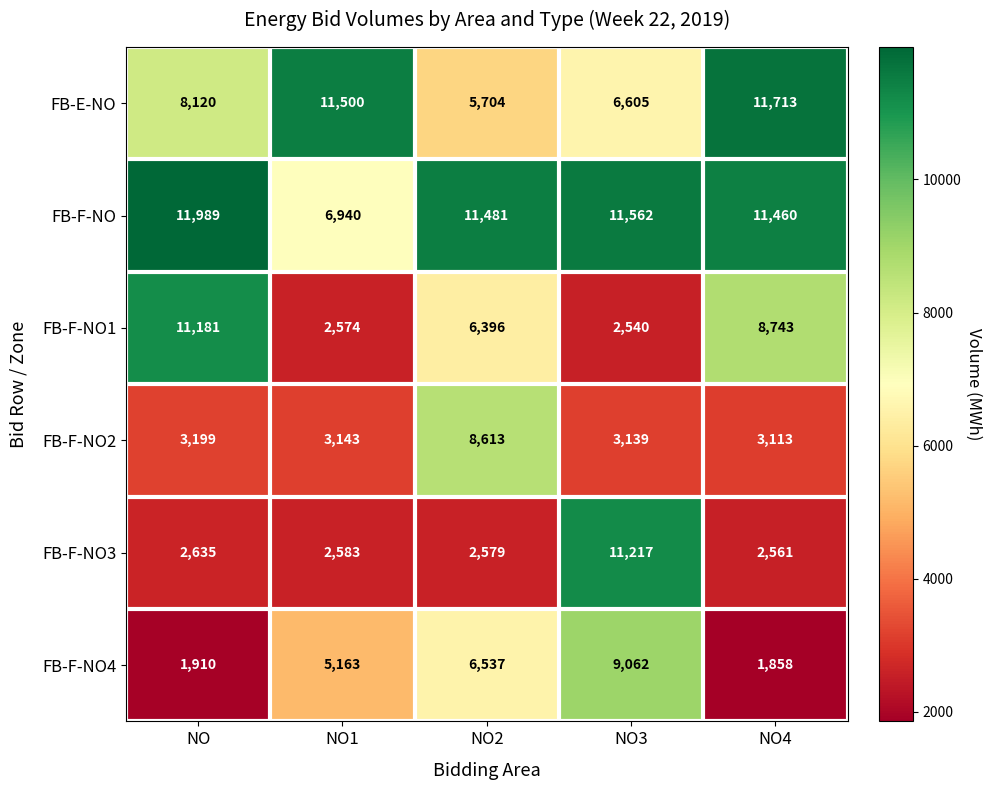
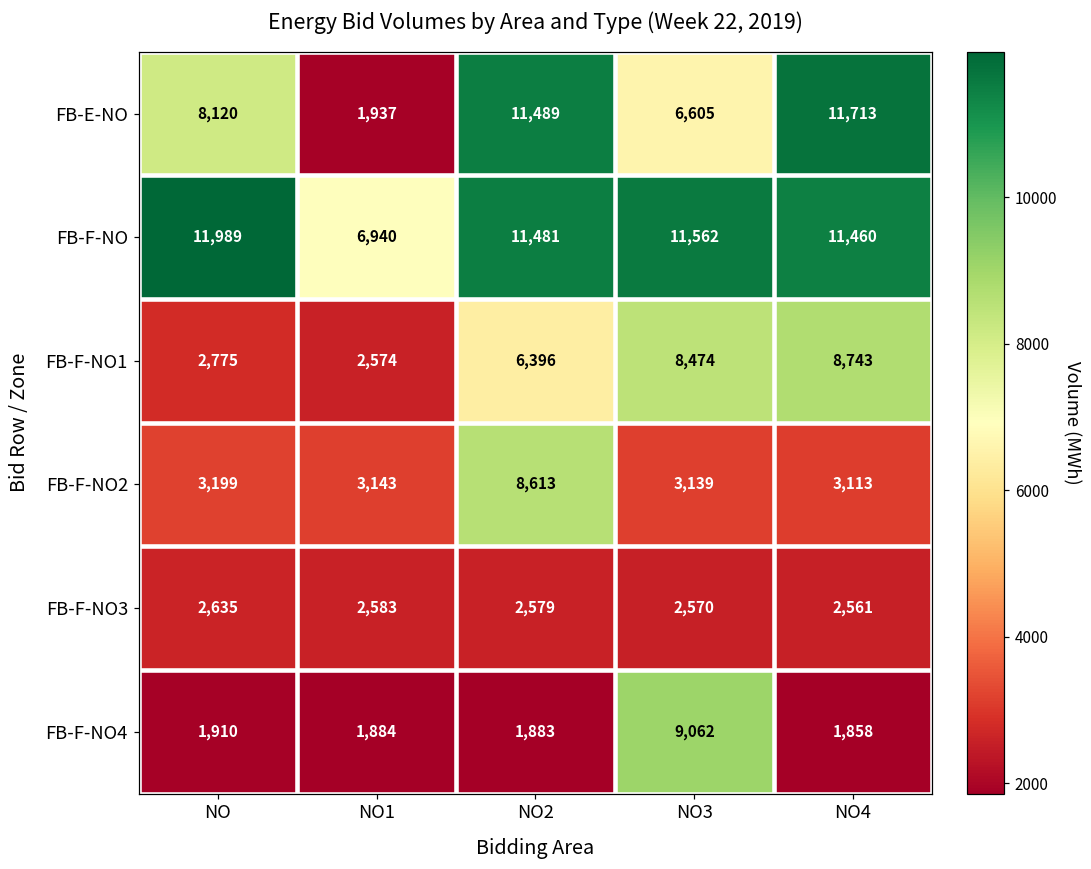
  {
    "FB-E-NO": {
      "NO": "8,120",
-     "NO1": "11,500",
-     "NO2": "5,704",
+     "NO1": "1,937",
+     "NO2": "11,489",
      "NO3": "6,605",
      "NO4": "11,713"
    },
    "FB-F-NO": {
      "NO": "11,989",
      "NO1": "6,940",
      "NO2": "11,481",
      "NO3": "11,562",
      "NO4": "11,460"
    },
    "FB-F-NO1": {
-     "NO": "11,181",
+     "NO": "2,775",
      "NO1": "2,574",
      "NO2": "6,396",
-     "NO3": "2,540",
+     "NO3": "8,474",
      "NO4": "8,743"
    },
    "FB-F-NO2": {
      "NO": "3,199",
      "NO1": "3,143",
      "NO2": "8,613",
      "NO3": "3,139",
      "NO4": "3,113"
    },
    "FB-F-NO3": {
      "NO": "2,635",
      "NO1": "2,583",
      "NO2": "2,579",
-     "NO3": "11,217",
+     "NO3": "2,570",
      "NO4": "2,561"
    },
    "FB-F-NO4": {
      "NO": "1,910",
-     "NO1": "5,163",
-     "NO2": "6,537",
+     "NO1": "1,884",
+     "NO2": "1,883",
      "NO3": "9,062",
      "NO4": "1,858"
    }
  }
